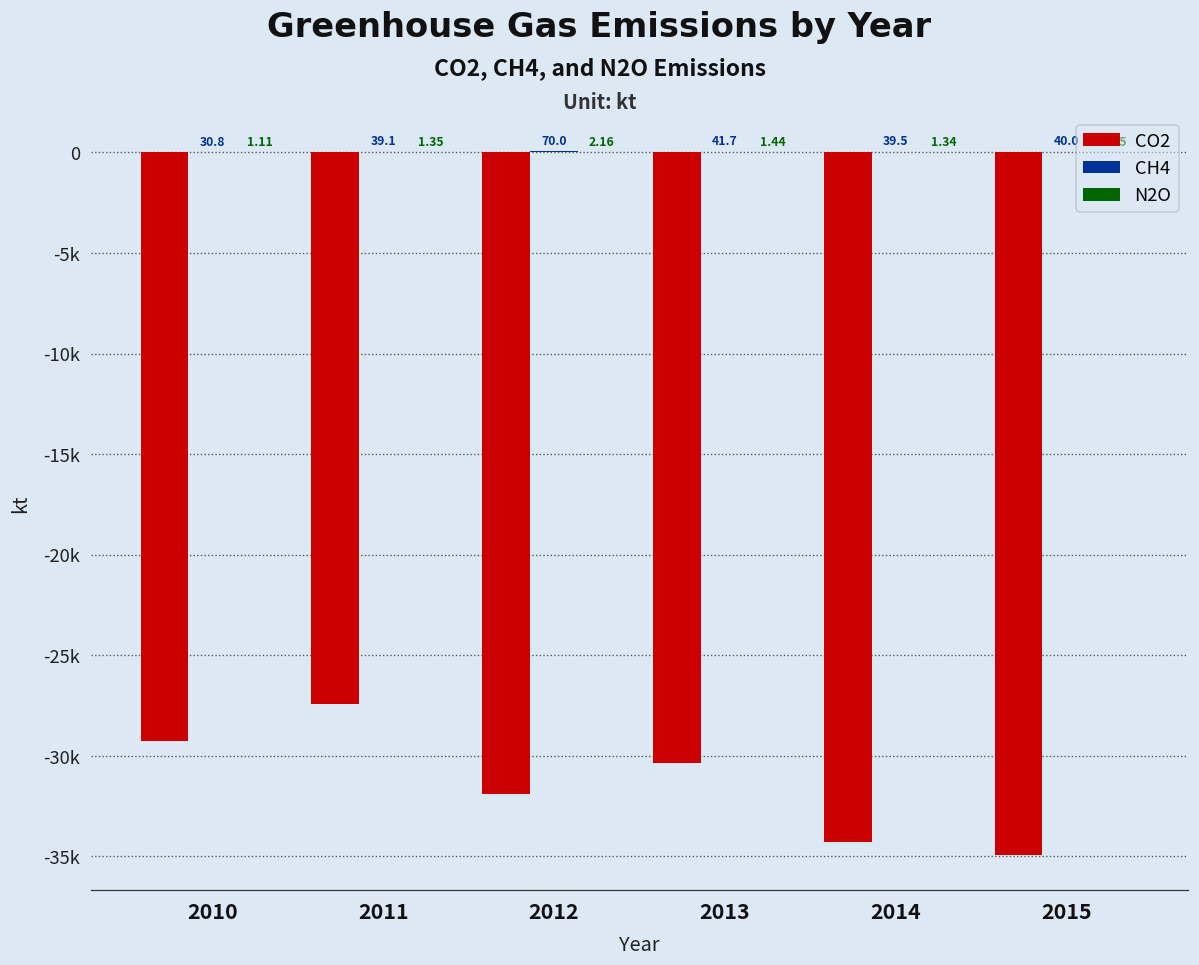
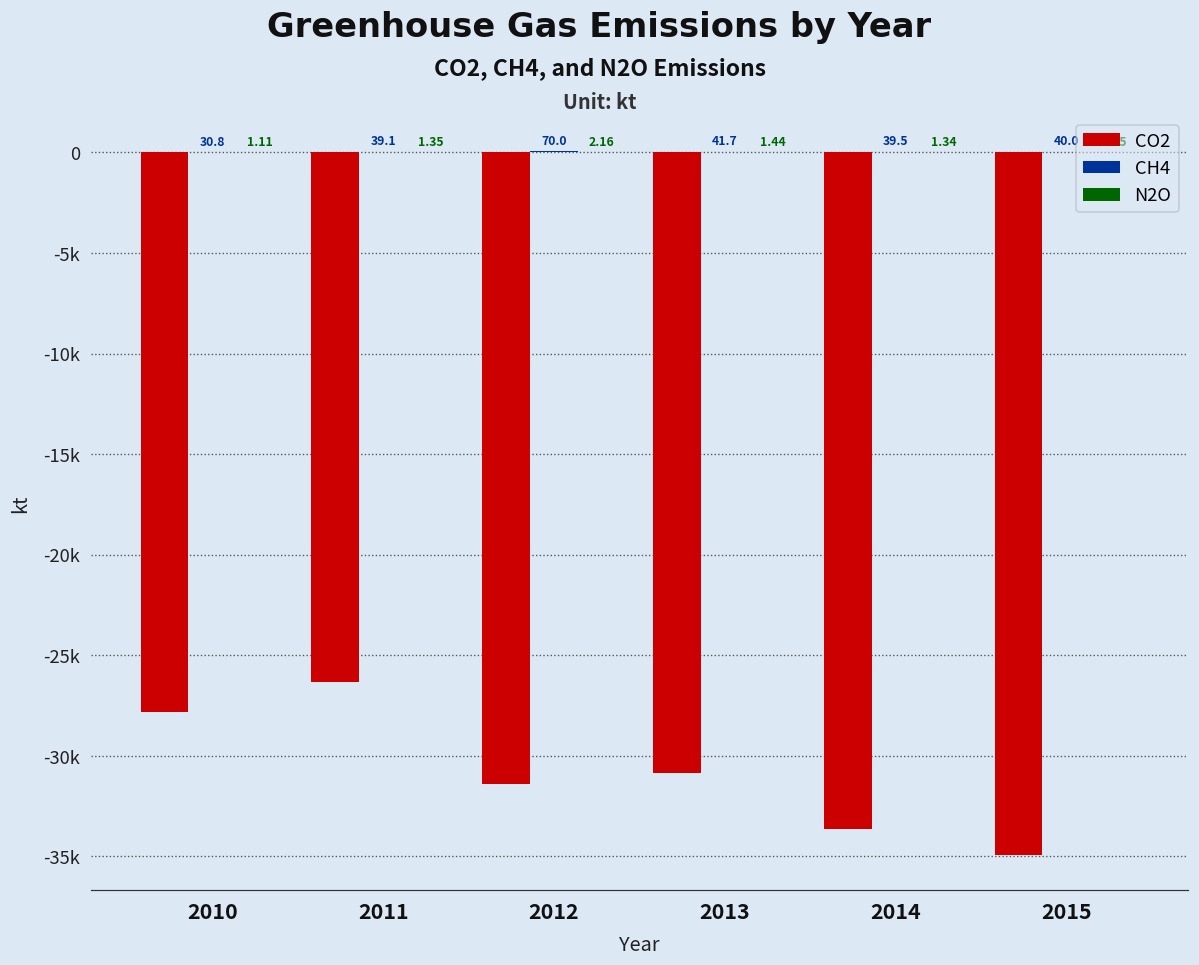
  {
    "CO2": {
-     "2010": -29300,
-     "2011": -27400,
-     "2012": -31900,
-     "2013": -30400,
-     "2014": -34300,
+     "2010": -27800,
+     "2011": -26400,
+     "2012": -31400,
+     "2013": -30900,
+     "2014": -33600,
      "2015": -34900
    },
    "CH4": {
      "2010": 30.8,
      "2011": 39.1,
      "2012": 70.0,
      "2013": 41.7,
      "2014": 39.5
    },
    "N2O": {
      "2010": 1.11,
      "2011": 1.35,
      "2012": 2.16,
      "2013": 1.44,
      "2014": 1.34
    }
  }
